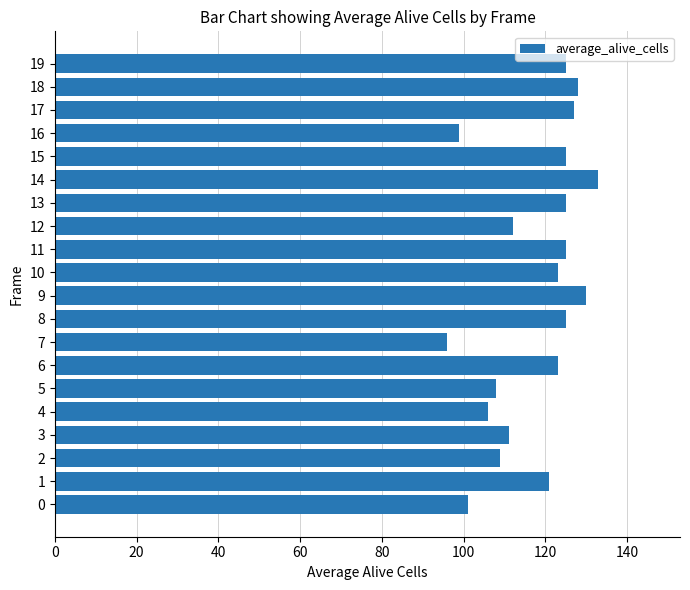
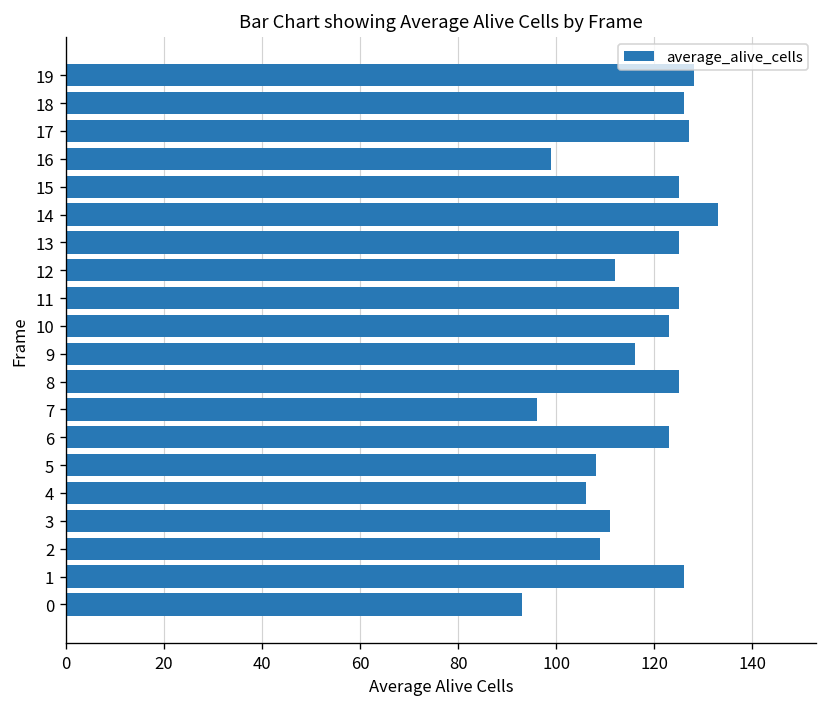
  {
-   "19": 125,
-   "18": 128,
+   "19": 128,
+   "18": 126,
    "17": 127,
    "16": 99,
    "15": 125,
    "14": 133,
    "13": 125,
    "12": 112,
    "11": 125,
    "10": 123,
-   "9": 130,
+   "9": 116,
    "8": 125,
    "7": 96,
    "6": 123,
    "5": 108,
    "4": 106,
    "3": 111,
    "2": 109,
-   "1": 121,
-   "0": 101
+   "1": 126,
+   "0": 93
  }
